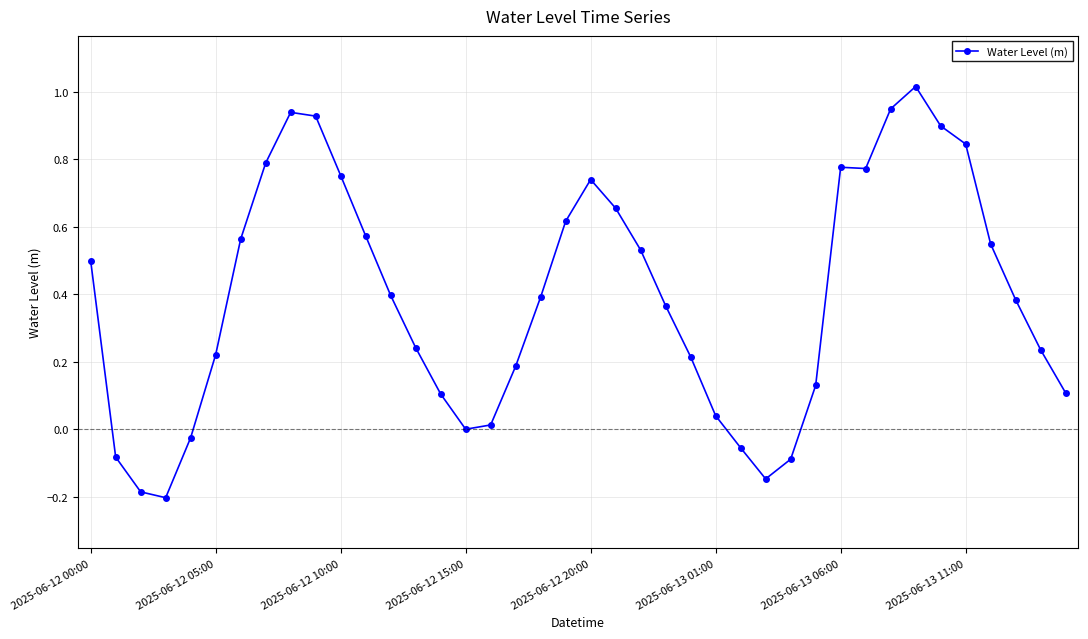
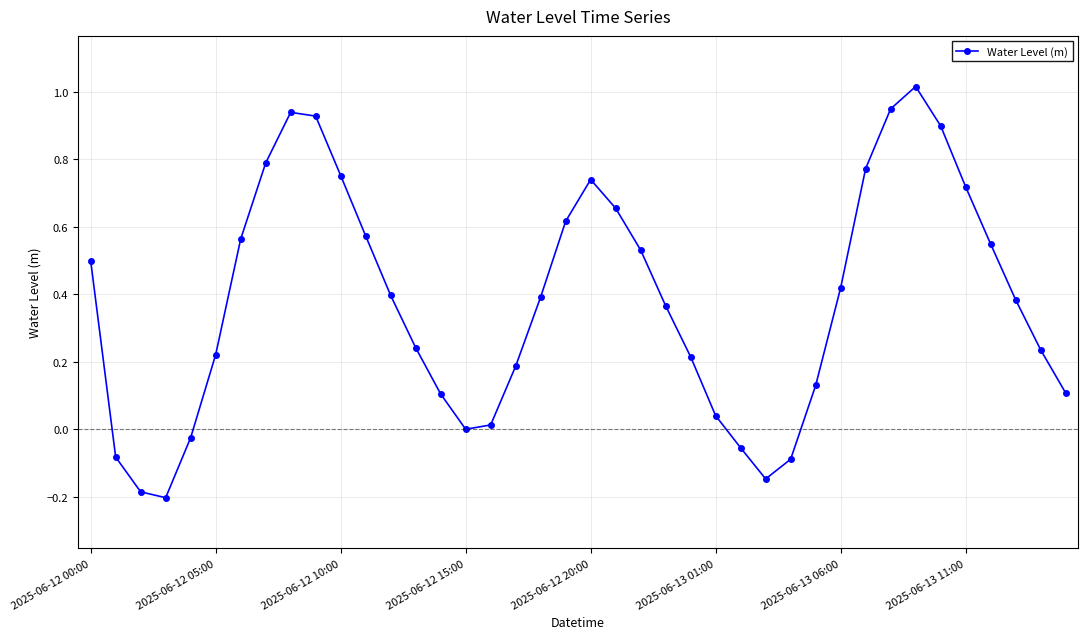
  {
    "2025-06-12 00:00": 0.50,
    "2025-06-12 05:00": 0.22,
    "2025-06-12 10:00": 0.75,
    "2025-06-12 15:00": 0.00,
    "2025-06-12 20:00": 0.74,
    "2025-06-13 01:00": 0.04,
-   "2025-06-13 06:00": 0.78,
-   "2025-06-13 11:00": 0.85
+   "2025-06-13 06:00": 0.42,
+   "2025-06-13 11:00": 0.72
  }
